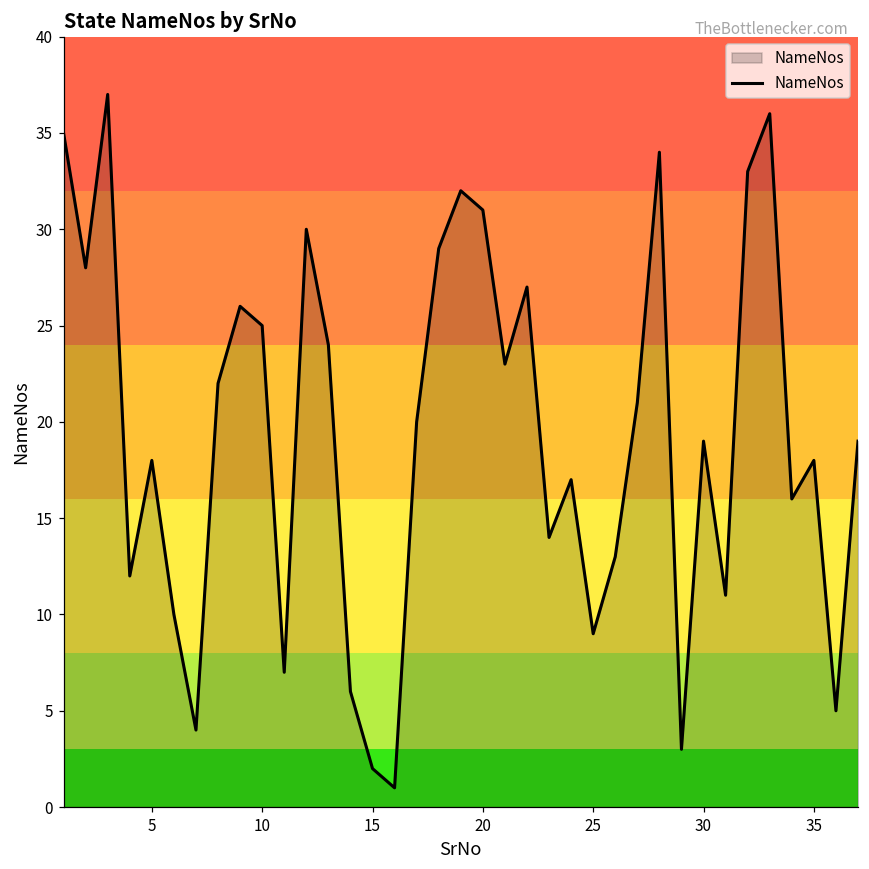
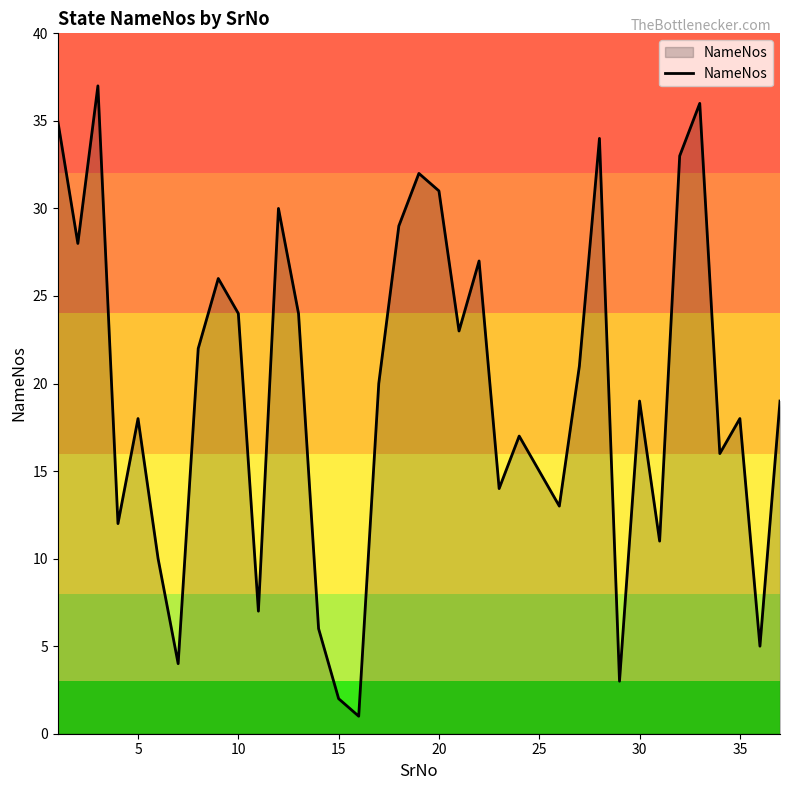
  {
    "5": 18,
-   "10": 25,
+   "10": 24,
    "15": 2,
    "20": 31,
-   "25": 9,
+   "25": 15,
    "30": 19,
    "35": 18
  }
